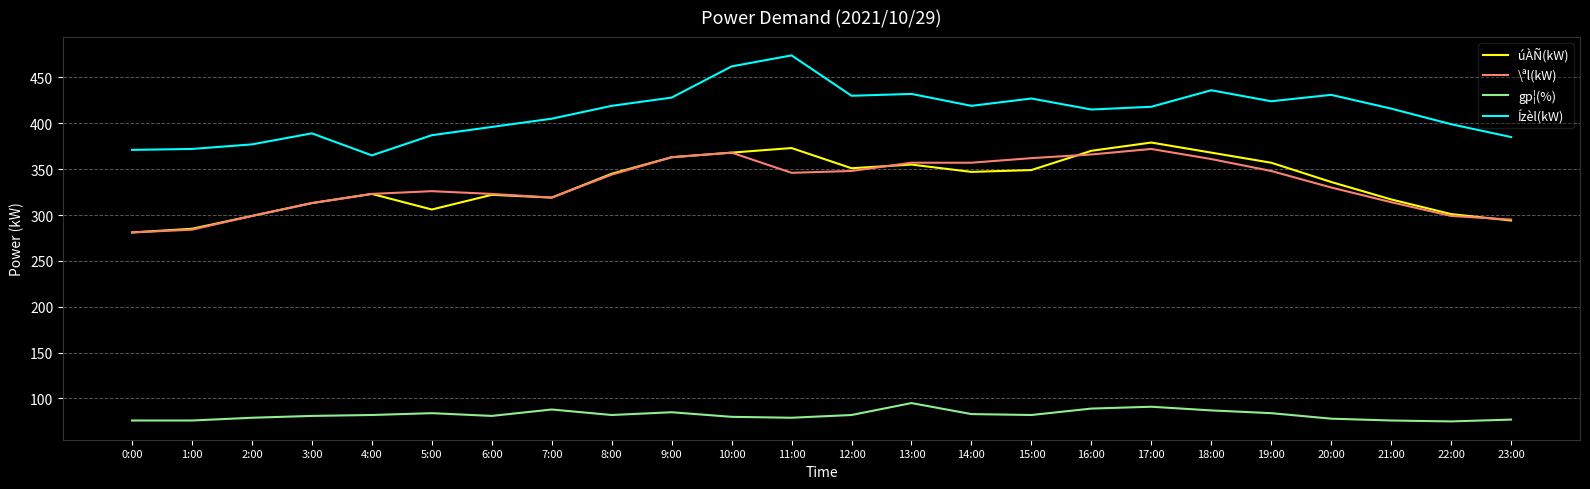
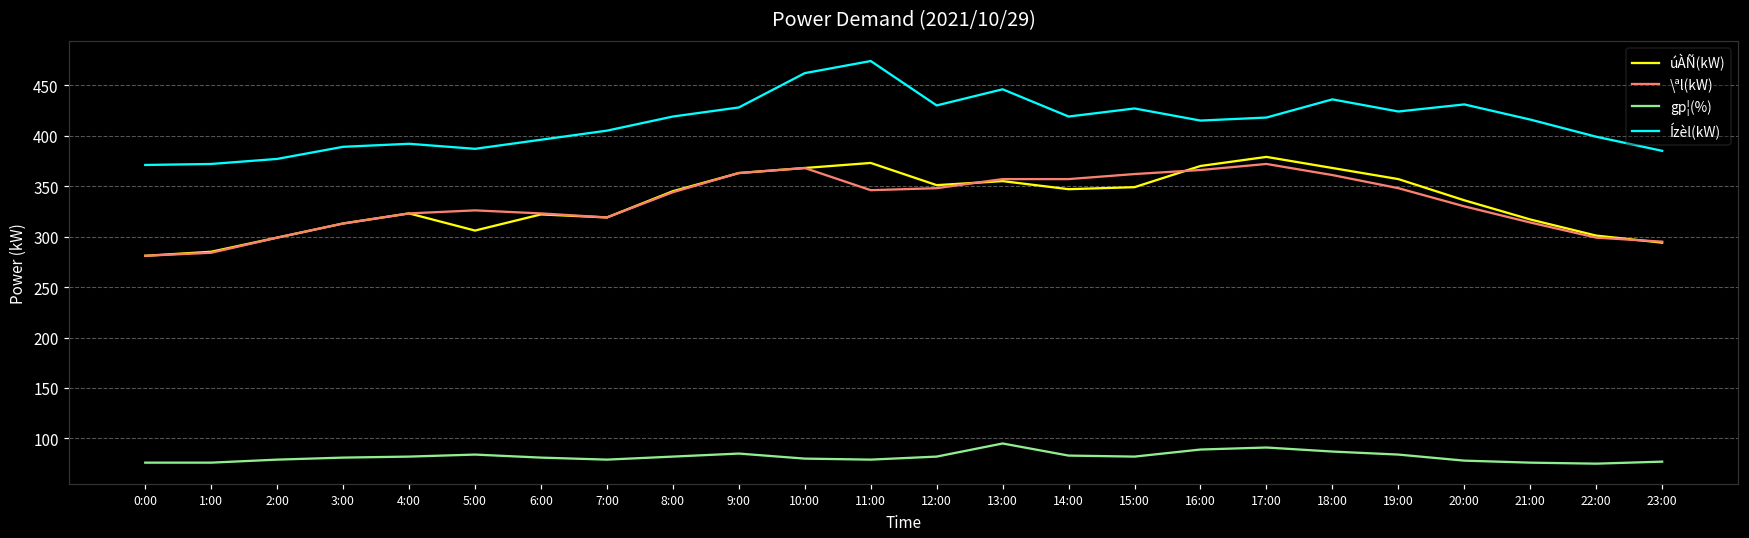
  {
    "úÀÑ(kW)": {
      "5:00": 310,
      "11:00": 370,
      "12:00": 350,
      "14:00": 350,
      "15:00": 350,
      "16:00": 370,
      "17:00": 380,
      "18:00": 370,
      "19:00": 360,
      "20:00": 340,
      "21:00": 320
    },
    "\\ªl(kW)": {
      "5:00": 330,
      "11:00": 350,
      "12:00": 350,
      "14:00": 360,
      "15:00": 360,
      "16:00": 370,
      "17:00": 370,
      "18:00": 360,
      "19:00": 350,
      "20:00": 330,
      "21:00": 310
    },
    "gp¦(%)": {
      "0:00": 80,
      "1:00": 80,
      "2:00": 80,
      "3:00": 80,
      "4:00": 80,
      "5:00": 80,
      "6:00": 80,
-     "7:00": 90,
+     "7:00": 80,
      "8:00": 80,
      "9:00": 90,
      "10:00": 80,
      "11:00": 80,
      "12:00": 80,
      "13:00": 100,
      "14:00": 80,
      "15:00": 80,
      "16:00": 90,
      "17:00": 90,
      "18:00": 90,
      "19:00": 80,
      "20:00": 80,
      "21:00": 80,
      "22:00": 80,
      "23:00": 80
    },
    "Ízèl(kW)": {
      "0:00": 370,
      "1:00": 370,
      "2:00": 380,
      "3:00": 390,
-     "4:00": 370,
+     "4:00": 390,
      "5:00": 390,
      "6:00": 400,
      "7:00": 410,
      "8:00": 420,
      "9:00": 430,
      "10:00": 460,
      "11:00": 470,
      "12:00": 430,
-     "13:00": 430,
+     "13:00": 450,
      "14:00": 420,
      "15:00": 430,
      "16:00": 420,
      "17:00": 420,
      "18:00": 440,
      "19:00": 420,
      "20:00": 430,
      "21:00": 420,
      "22:00": 400,
      "23:00": 390
    }
  }
